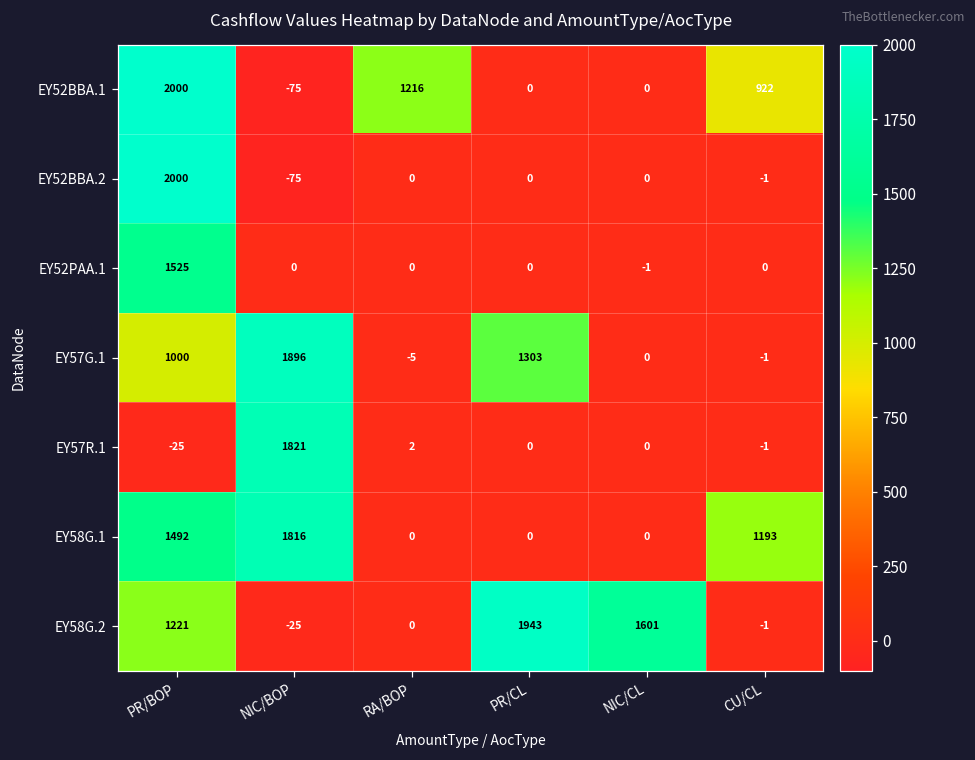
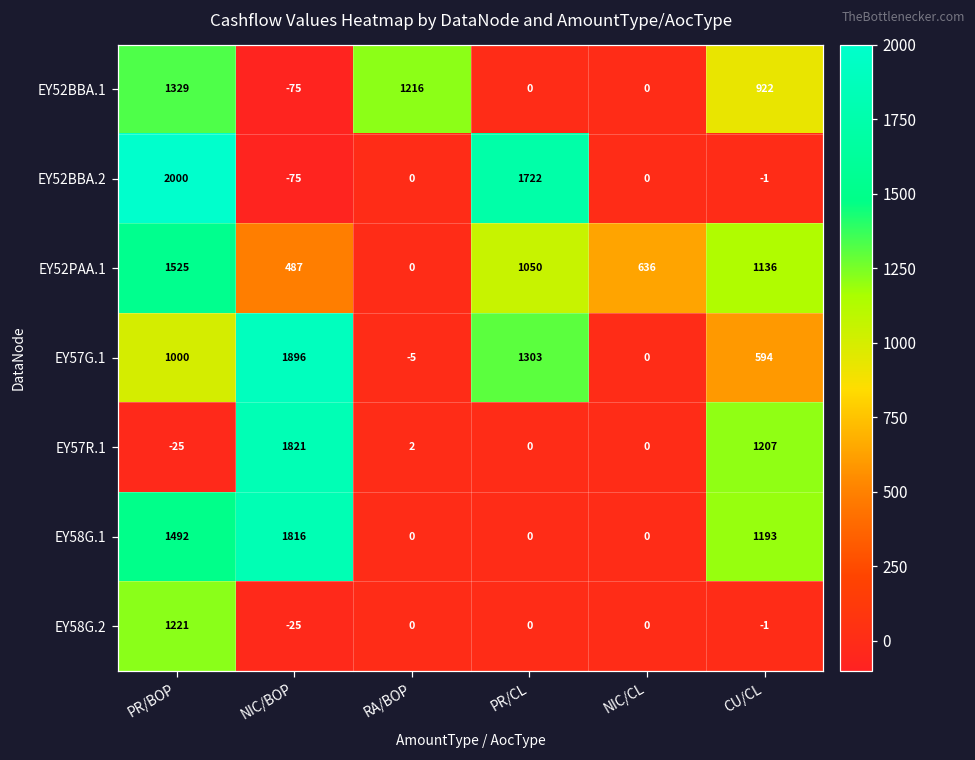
  {
    "EY52BBA.1": {
-     "PR/BOP": 2000,
+     "PR/BOP": 1329,
      "NIC/BOP": -75,
      "RA/BOP": 1216,
      "PR/CL": 0,
      "NIC/CL": 0,
      "CU/CL": 922
    },
    "EY52BBA.2": {
      "PR/BOP": 2000,
      "NIC/BOP": -75,
      "RA/BOP": 0,
-     "PR/CL": 0,
+     "PR/CL": 1722,
      "NIC/CL": 0,
      "CU/CL": -1
    },
    "EY52PAA.1": {
      "PR/BOP": 1525,
-     "NIC/BOP": 0,
+     "NIC/BOP": 487,
      "RA/BOP": 0,
-     "PR/CL": 0,
-     "NIC/CL": -1,
-     "CU/CL": 0
+     "PR/CL": 1050,
+     "NIC/CL": 636,
+     "CU/CL": 1136
    },
    "EY57G.1": {
      "PR/BOP": 1000,
      "NIC/BOP": 1896,
      "RA/BOP": -5,
      "PR/CL": 1303,
      "NIC/CL": 0,
-     "CU/CL": -1
+     "CU/CL": 594
    },
    "EY57R.1": {
      "PR/BOP": -25,
      "NIC/BOP": 1821,
      "RA/BOP": 2,
      "PR/CL": 0,
      "NIC/CL": 0,
-     "CU/CL": -1
+     "CU/CL": 1207
    },
    "EY58G.1": {
      "PR/BOP": 1492,
      "NIC/BOP": 1816,
      "RA/BOP": 0,
      "PR/CL": 0,
      "NIC/CL": 0,
      "CU/CL": 1193
    },
    "EY58G.2": {
      "PR/BOP": 1221,
      "NIC/BOP": -25,
      "RA/BOP": 0,
-     "PR/CL": 1943,
-     "NIC/CL": 1601,
+     "PR/CL": 0,
+     "NIC/CL": 0,
      "CU/CL": -1
    }
  }
